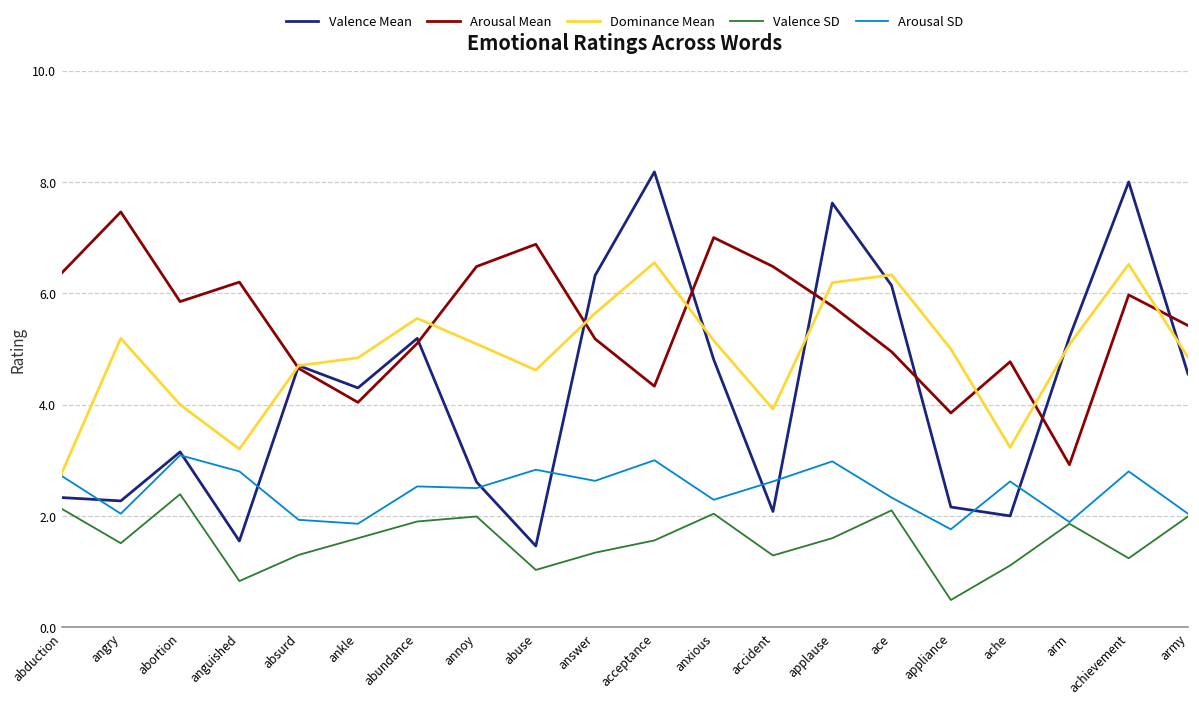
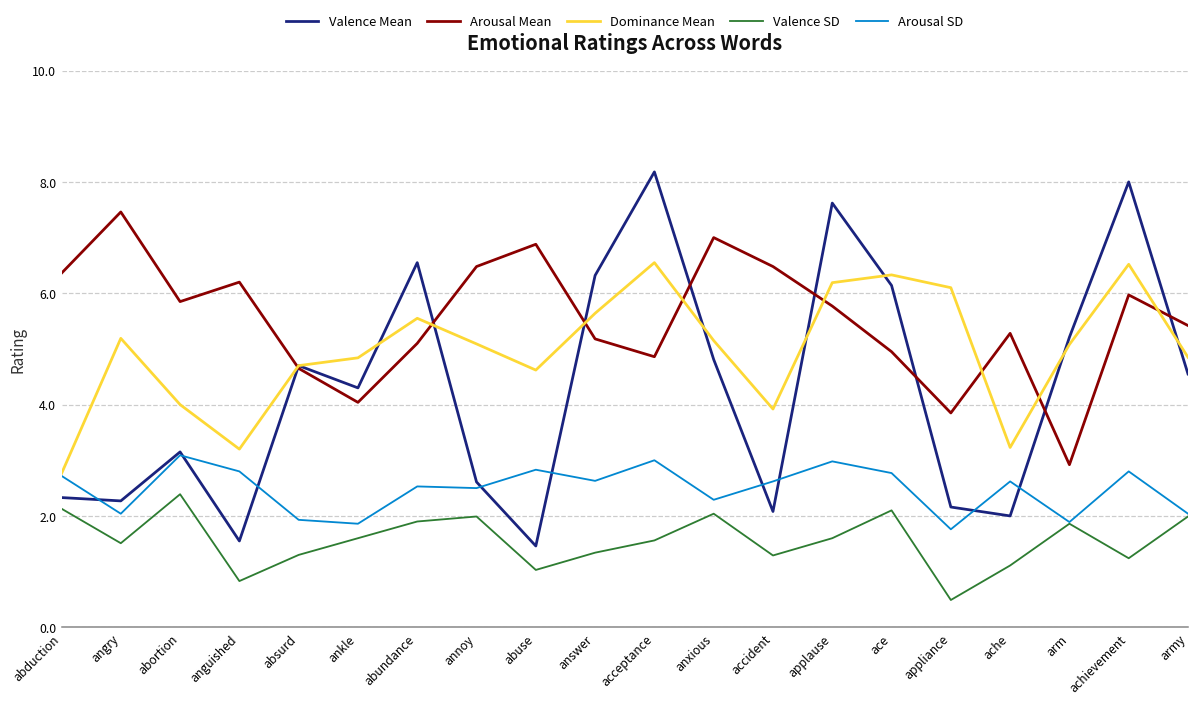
  {
    "Valence Mean": {
      "abduction": 2.3,
      "angry": 2.3,
      "abortion": 3.2,
      "anguished": 1.6,
      "ankle": 4.3,
-     "abundance": 5.2,
+     "abundance": 6.6,
      "annoy": 2.6,
      "abuse": 1.5,
      "answer": 6.3,
      "acceptance": 8.2,
      "anxious": 4.8,
      "accident": 2.1,
      "applause": 7.6,
      "ace": 6.1,
      "appliance": 2.2,
      "ache": 2.0,
      "arm": 5.2,
      "achievement": 8.0,
      "army": 4.6
    },
    "Arousal Mean": {
      "abduction": 6.4,
      "angry": 7.5,
      "abortion": 5.9,
      "anguished": 6.2,
      "ankle": 4.0,
      "abundance": 5.1,
      "annoy": 6.5,
      "abuse": 6.9,
      "answer": 5.2,
-     "acceptance": 4.3,
+     "acceptance": 4.9,
      "anxious": 7.0,
      "accident": 6.5,
      "applause": 5.8,
      "ace": 5.0,
      "appliance": 3.9,
-     "ache": 4.8,
+     "ache": 5.3,
      "arm": 2.9,
      "achievement": 6.0,
      "army": 5.4
    },
    "Dominance Mean": {
      "angry": 5.2,
      "abortion": 4.0,
      "anguished": 3.2,
      "ankle": 4.8,
      "abundance": 5.6,
      "annoy": 5.1,
      "abuse": 4.6,
      "answer": 5.6,
      "acceptance": 6.6,
      "anxious": 5.2,
      "accident": 3.9,
      "applause": 6.2,
      "ace": 6.3,
-     "appliance": 5.0,
+     "appliance": 6.1,
      "ache": 3.2,
      "arm": 5.1,
      "achievement": 6.5,
      "army": 4.9
    },
    "Valence SD": {
      "abduction": 2.1,
      "angry": 1.5,
      "abortion": 2.4,
      "anguished": 0.8,
      "absurd": 1.3,
      "ankle": 1.6,
      "abundance": 1.9,
      "annoy": 2.0,
      "abuse": 1.0,
      "answer": 1.3,
      "acceptance": 1.6,
      "anxious": 2.0,
      "accident": 1.3,
      "applause": 1.6,
      "ace": 2.1,
      "appliance": 0.5,
      "ache": 1.1,
      "achievement": 1.2
    },
    "Arousal SD": {
      "angry": 2.0,
      "abortion": 3.1,
      "anguished": 2.8,
      "absurd": 1.9,
      "ankle": 1.9,
      "abundance": 2.5,
      "annoy": 2.5,
      "abuse": 2.8,
      "answer": 2.6,
      "acceptance": 3.0,
      "anxious": 2.3,
      "accident": 2.6,
      "applause": 3.0,
-     "ace": 2.3,
+     "ace": 2.8,
      "appliance": 1.8,
      "ache": 2.6,
      "achievement": 2.8
    }
  }
